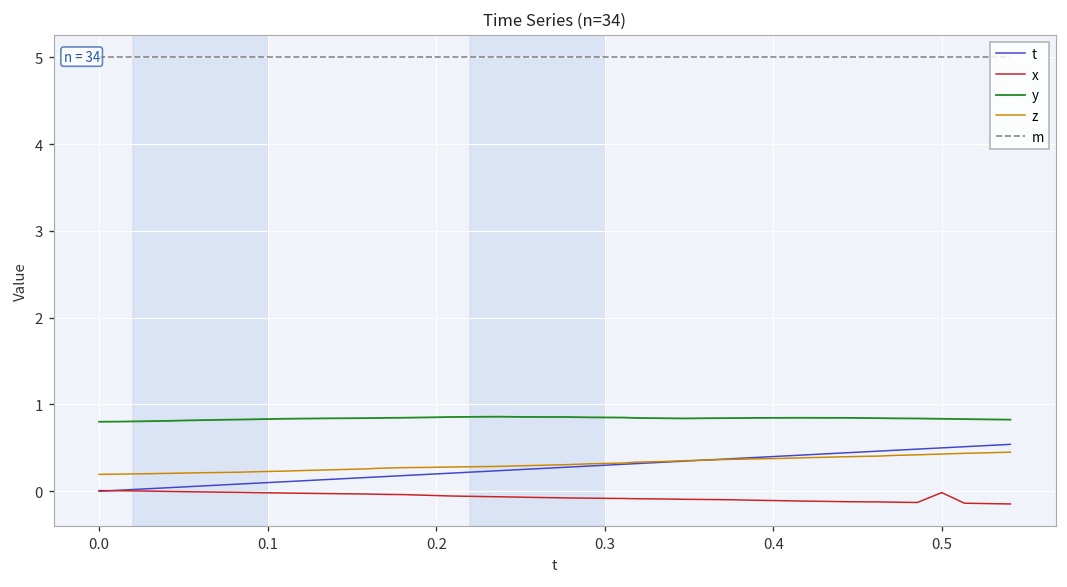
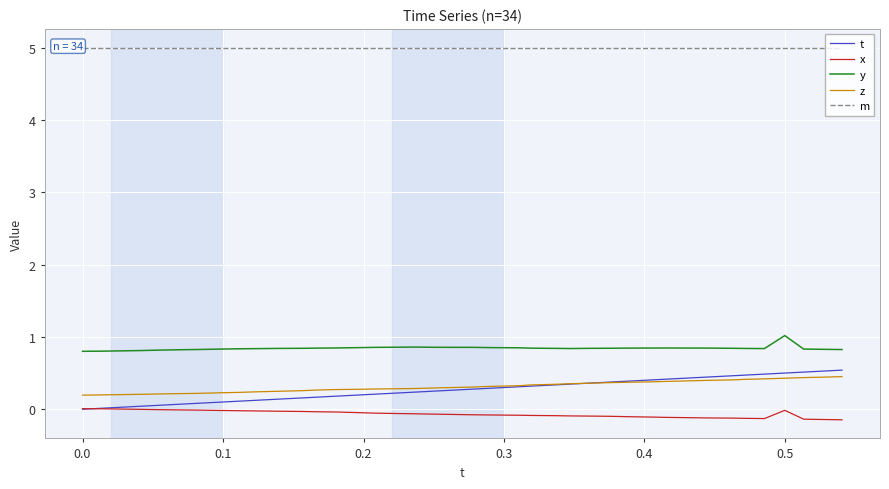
  {
    "t": {
      "0.5": 0.5
    },
    "x": {
      "0.5": 0.0
    },
    "y": {
      "0.0": 0.8,
-     "0.5": 0.8
+     "0.5": 1.0
    },
    "z": {
      "0.0": 0.2,
      "0.5": 0.4
    },
    "m": {
      "0.5": 5.0
    }
  }
